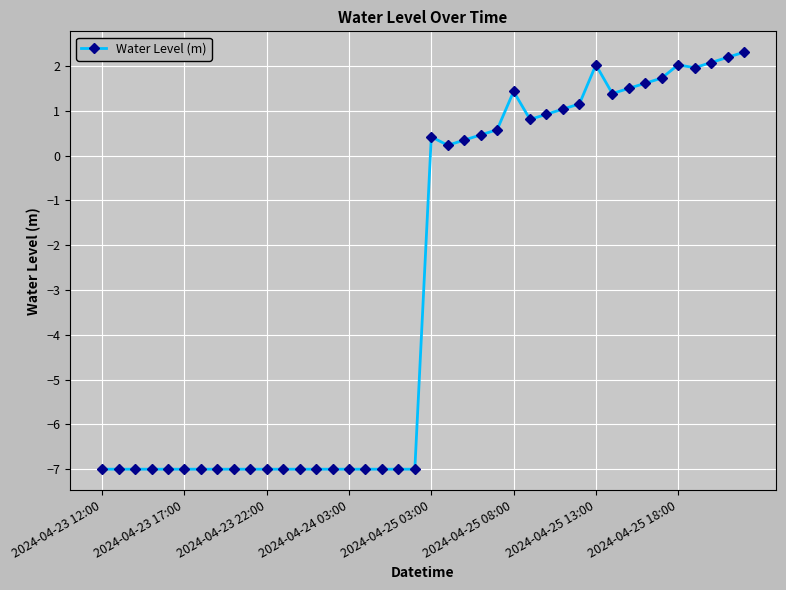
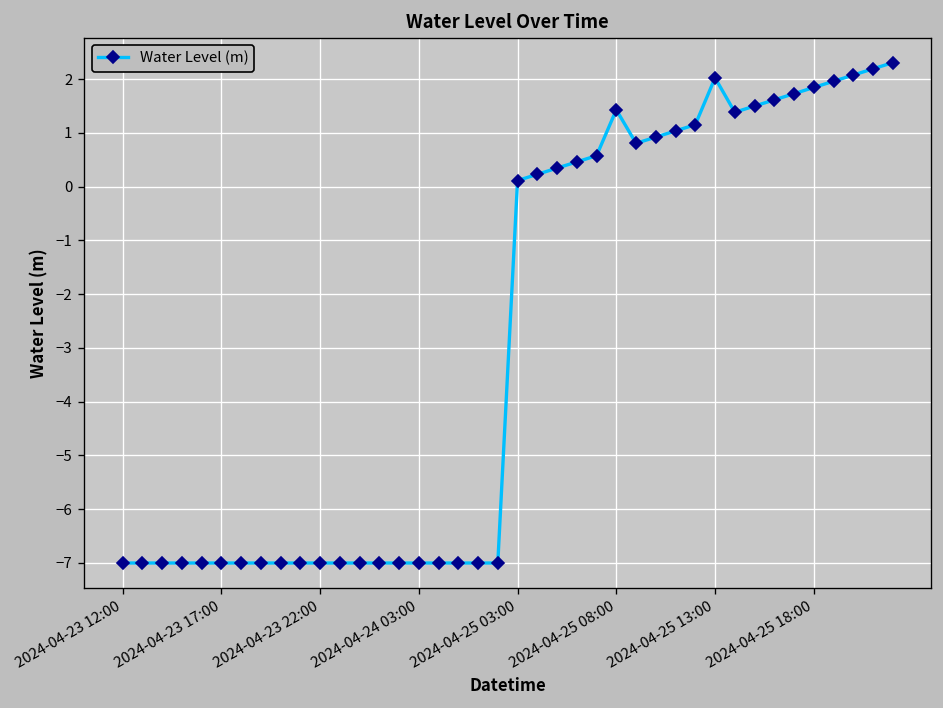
  {
    "2024-04-23 12:00": -7.0,
    "2024-04-23 17:00": -7.0,
    "2024-04-23 22:00": -7.0,
    "2024-04-24 03:00": -7.0,
-   "2024-04-25 03:00": 0.4,
+   "2024-04-25 03:00": 0.1,
    "2024-04-25 08:00": 1.4,
    "2024-04-25 13:00": 2.0,
-   "2024-04-25 18:00": 2.0
+   "2024-04-25 18:00": 1.8
  }
